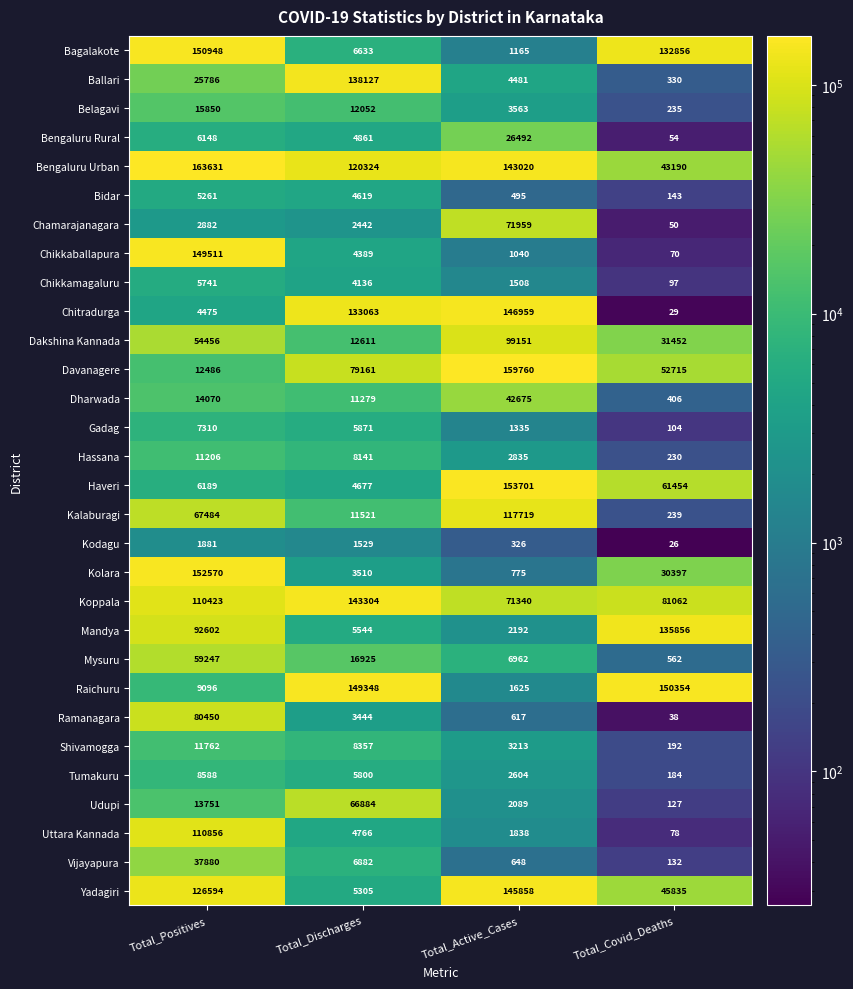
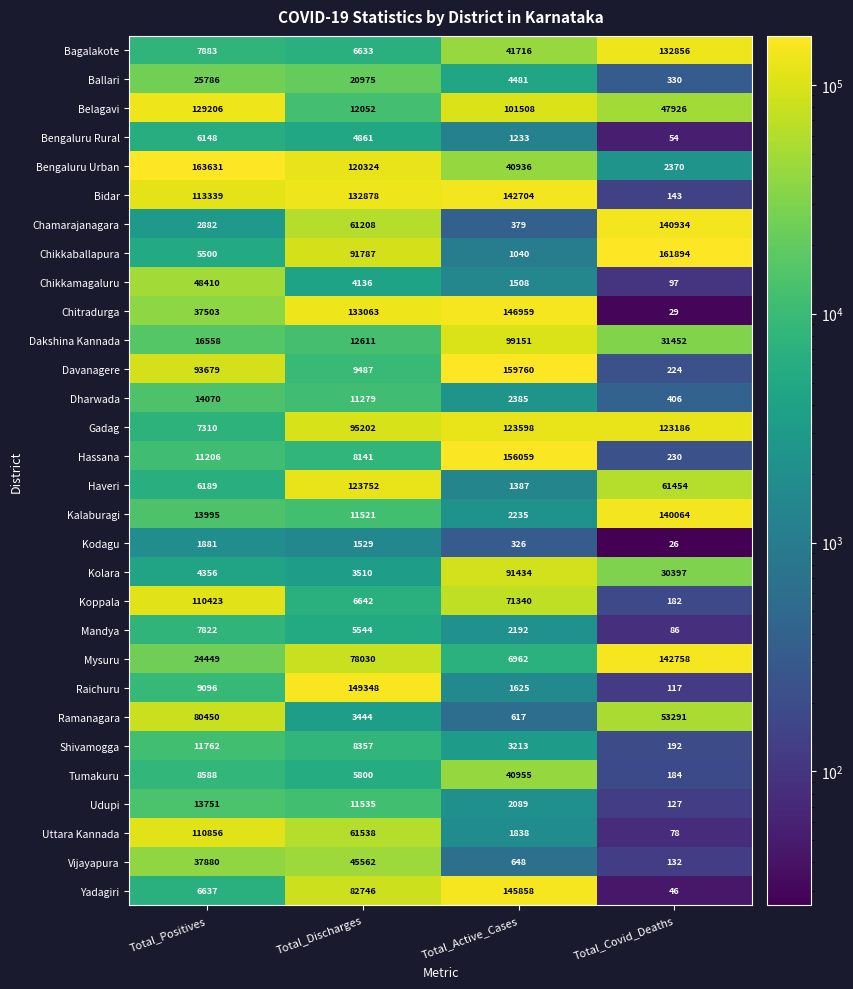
  {
    "Bagalakote": {
-     "Total_Positives": 150948,
+     "Total_Positives": 7883,
      "Total_Discharges": 6633,
-     "Total_Active_Cases": 1165,
+     "Total_Active_Cases": 41716,
      "Total_Covid_Deaths": 132856
    },
    "Ballari": {
      "Total_Positives": 25786,
-     "Total_Discharges": 138127,
+     "Total_Discharges": 20975,
      "Total_Active_Cases": 4481,
      "Total_Covid_Deaths": 330
    },
    "Belagavi": {
-     "Total_Positives": 15850,
+     "Total_Positives": 129206,
      "Total_Discharges": 12052,
-     "Total_Active_Cases": 3563,
-     "Total_Covid_Deaths": 235
+     "Total_Active_Cases": 101508,
+     "Total_Covid_Deaths": 47926
    },
    "Bengaluru Rural": {
      "Total_Positives": 6148,
      "Total_Discharges": 4861,
-     "Total_Active_Cases": 26492,
+     "Total_Active_Cases": 1233,
      "Total_Covid_Deaths": 54
    },
    "Bengaluru Urban": {
      "Total_Positives": 163631,
      "Total_Discharges": 120324,
-     "Total_Active_Cases": 143020,
-     "Total_Covid_Deaths": 43190
+     "Total_Active_Cases": 40936,
+     "Total_Covid_Deaths": 2370
    },
    "Bidar": {
-     "Total_Positives": 5261,
-     "Total_Discharges": 4619,
-     "Total_Active_Cases": 495,
+     "Total_Positives": 113339,
+     "Total_Discharges": 132878,
+     "Total_Active_Cases": 142704,
      "Total_Covid_Deaths": 143
    },
    "Chamarajanagara": {
      "Total_Positives": 2882,
-     "Total_Discharges": 2442,
-     "Total_Active_Cases": 71959,
-     "Total_Covid_Deaths": 50
+     "Total_Discharges": 61208,
+     "Total_Active_Cases": 379,
+     "Total_Covid_Deaths": 140934
    },
    "Chikkaballapura": {
-     "Total_Positives": 149511,
-     "Total_Discharges": 4389,
+     "Total_Positives": 5500,
+     "Total_Discharges": 91787,
      "Total_Active_Cases": 1040,
-     "Total_Covid_Deaths": 70
+     "Total_Covid_Deaths": 161894
    },
    "Chikkamagaluru": {
-     "Total_Positives": 5741,
+     "Total_Positives": 48410,
      "Total_Discharges": 4136,
      "Total_Active_Cases": 1508,
      "Total_Covid_Deaths": 97
    },
    "Chitradurga": {
-     "Total_Positives": 4475,
+     "Total_Positives": 37503,
      "Total_Discharges": 133063,
      "Total_Active_Cases": 146959,
      "Total_Covid_Deaths": 29
    },
    "Dakshina Kannada": {
-     "Total_Positives": 54456,
+     "Total_Positives": 16558,
      "Total_Discharges": 12611,
      "Total_Active_Cases": 99151,
      "Total_Covid_Deaths": 31452
    },
    "Davanagere": {
-     "Total_Positives": 12486,
-     "Total_Discharges": 79161,
+     "Total_Positives": 93679,
+     "Total_Discharges": 9487,
      "Total_Active_Cases": 159760,
-     "Total_Covid_Deaths": 52715
+     "Total_Covid_Deaths": 224
    },
    "Dharwada": {
      "Total_Positives": 14070,
      "Total_Discharges": 11279,
-     "Total_Active_Cases": 42675,
+     "Total_Active_Cases": 2385,
      "Total_Covid_Deaths": 406
    },
    "Gadag": {
      "Total_Positives": 7310,
-     "Total_Discharges": 5871,
-     "Total_Active_Cases": 1335,
-     "Total_Covid_Deaths": 104
+     "Total_Discharges": 95202,
+     "Total_Active_Cases": 123598,
+     "Total_Covid_Deaths": 123186
    },
    "Hassana": {
      "Total_Positives": 11206,
      "Total_Discharges": 8141,
-     "Total_Active_Cases": 2835,
+     "Total_Active_Cases": 156059,
      "Total_Covid_Deaths": 230
    },
    "Haveri": {
      "Total_Positives": 6189,
-     "Total_Discharges": 4677,
-     "Total_Active_Cases": 153701,
+     "Total_Discharges": 123752,
+     "Total_Active_Cases": 1387,
      "Total_Covid_Deaths": 61454
    },
    "Kalaburagi": {
-     "Total_Positives": 67484,
+     "Total_Positives": 13995,
      "Total_Discharges": 11521,
-     "Total_Active_Cases": 117719,
-     "Total_Covid_Deaths": 239
+     "Total_Active_Cases": 2235,
+     "Total_Covid_Deaths": 140064
    },
    "Kodagu": {
      "Total_Positives": 1881,
      "Total_Discharges": 1529,
      "Total_Active_Cases": 326,
      "Total_Covid_Deaths": 26
    },
    "Kolara": {
-     "Total_Positives": 152570,
+     "Total_Positives": 4356,
      "Total_Discharges": 3510,
-     "Total_Active_Cases": 775,
+     "Total_Active_Cases": 91434,
      "Total_Covid_Deaths": 30397
    },
    "Koppala": {
      "Total_Positives": 110423,
-     "Total_Discharges": 143304,
+     "Total_Discharges": 6642,
      "Total_Active_Cases": 71340,
-     "Total_Covid_Deaths": 81062
+     "Total_Covid_Deaths": 182
    },
    "Mandya": {
-     "Total_Positives": 92602,
+     "Total_Positives": 7822,
      "Total_Discharges": 5544,
      "Total_Active_Cases": 2192,
-     "Total_Covid_Deaths": 135856
+     "Total_Covid_Deaths": 86
    },
    "Mysuru": {
-     "Total_Positives": 59247,
-     "Total_Discharges": 16925,
+     "Total_Positives": 24449,
+     "Total_Discharges": 78030,
      "Total_Active_Cases": 6962,
-     "Total_Covid_Deaths": 562
+     "Total_Covid_Deaths": 142758
    },
    "Raichuru": {
      "Total_Positives": 9096,
      "Total_Discharges": 149348,
      "Total_Active_Cases": 1625,
-     "Total_Covid_Deaths": 150354
+     "Total_Covid_Deaths": 117
    },
    "Ramanagara": {
      "Total_Positives": 80450,
      "Total_Discharges": 3444,
      "Total_Active_Cases": 617,
-     "Total_Covid_Deaths": 38
+     "Total_Covid_Deaths": 53291
    },
    "Shivamogga": {
      "Total_Positives": 11762,
      "Total_Discharges": 8357,
      "Total_Active_Cases": 3213,
      "Total_Covid_Deaths": 192
    },
    "Tumakuru": {
      "Total_Positives": 8588,
      "Total_Discharges": 5800,
-     "Total_Active_Cases": 2604,
+     "Total_Active_Cases": 40955,
      "Total_Covid_Deaths": 184
    },
    "Udupi": {
      "Total_Positives": 13751,
-     "Total_Discharges": 66884,
+     "Total_Discharges": 11535,
      "Total_Active_Cases": 2089,
      "Total_Covid_Deaths": 127
    },
    "Uttara Kannada": {
      "Total_Positives": 110856,
-     "Total_Discharges": 4766,
+     "Total_Discharges": 61538,
      "Total_Active_Cases": 1838,
      "Total_Covid_Deaths": 78
    },
    "Vijayapura": {
      "Total_Positives": 37880,
-     "Total_Discharges": 6882,
+     "Total_Discharges": 45562,
      "Total_Active_Cases": 648,
      "Total_Covid_Deaths": 132
    },
    "Yadagiri": {
-     "Total_Positives": 126594,
-     "Total_Discharges": 5305,
+     "Total_Positives": 6637,
+     "Total_Discharges": 82746,
      "Total_Active_Cases": 145858,
-     "Total_Covid_Deaths": 45835
+     "Total_Covid_Deaths": 46
    }
  }
